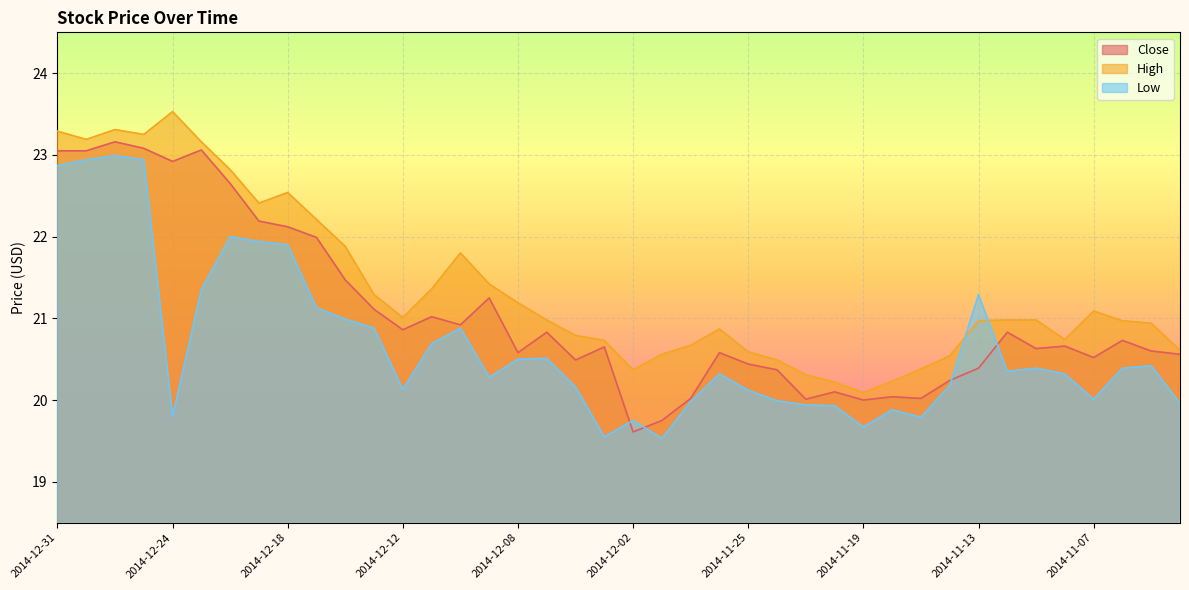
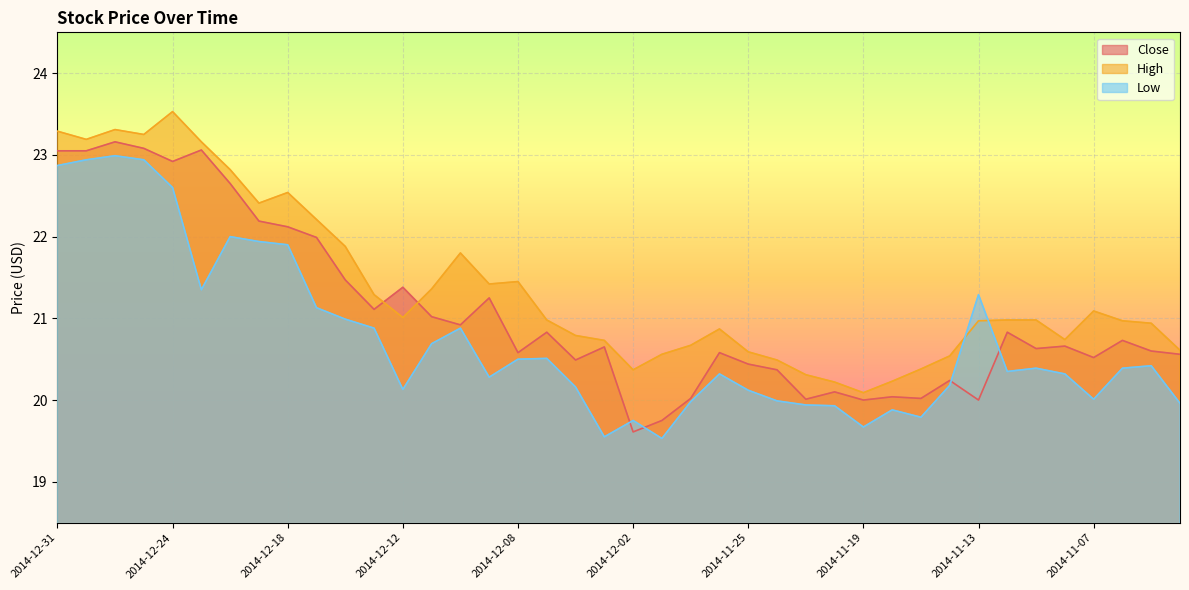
  {
    "Close": {
      "2014-12-31": 23.1,
      "2014-12-24": 22.9,
      "2014-12-18": 22.1,
-     "2014-12-12": 20.9,
+     "2014-12-12": 21.4,
      "2014-12-08": 20.6,
      "2014-12-02": 19.6,
      "2014-11-25": 20.4,
      "2014-11-19": 20.0,
-     "2014-11-13": 20.4,
+     "2014-11-13": 20.0,
      "2014-11-07": 20.5
    },
    "High": {
      "2014-12-31": 23.3,
      "2014-12-24": 23.5,
      "2014-12-18": 22.5,
      "2014-12-12": 21.0,
-     "2014-12-08": 21.2,
+     "2014-12-08": 21.5,
      "2014-12-02": 20.4,
      "2014-11-25": 20.6,
      "2014-11-19": 20.1,
      "2014-11-13": 21.0,
      "2014-11-07": 21.1
    },
    "Low": {
      "2014-12-31": 22.9,
-     "2014-12-24": 19.8,
+     "2014-12-24": 22.6,
      "2014-12-18": 21.9,
      "2014-12-12": 20.1,
      "2014-12-08": 20.5,
      "2014-12-02": 19.8,
      "2014-11-25": 20.1,
      "2014-11-19": 19.7,
      "2014-11-13": 21.3,
      "2014-11-07": 20.0
    }
  }
